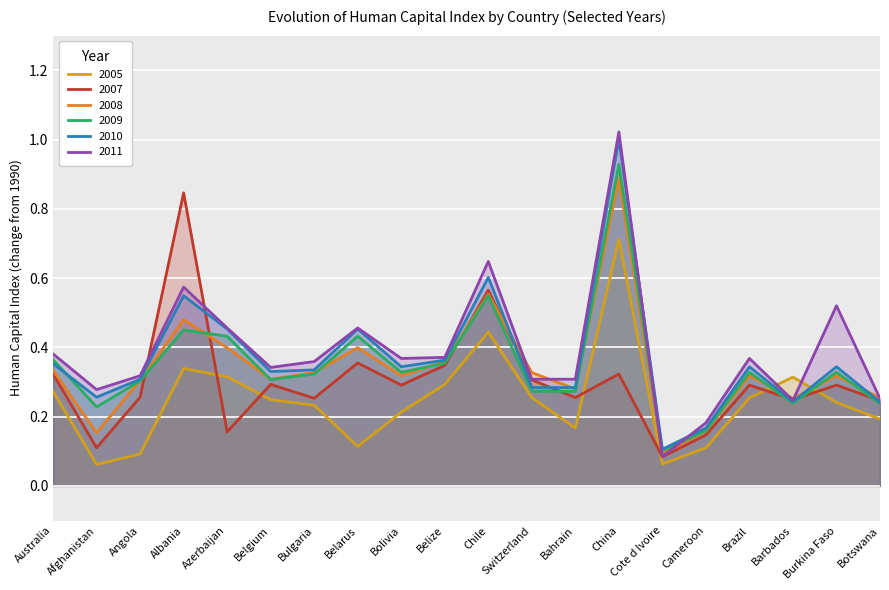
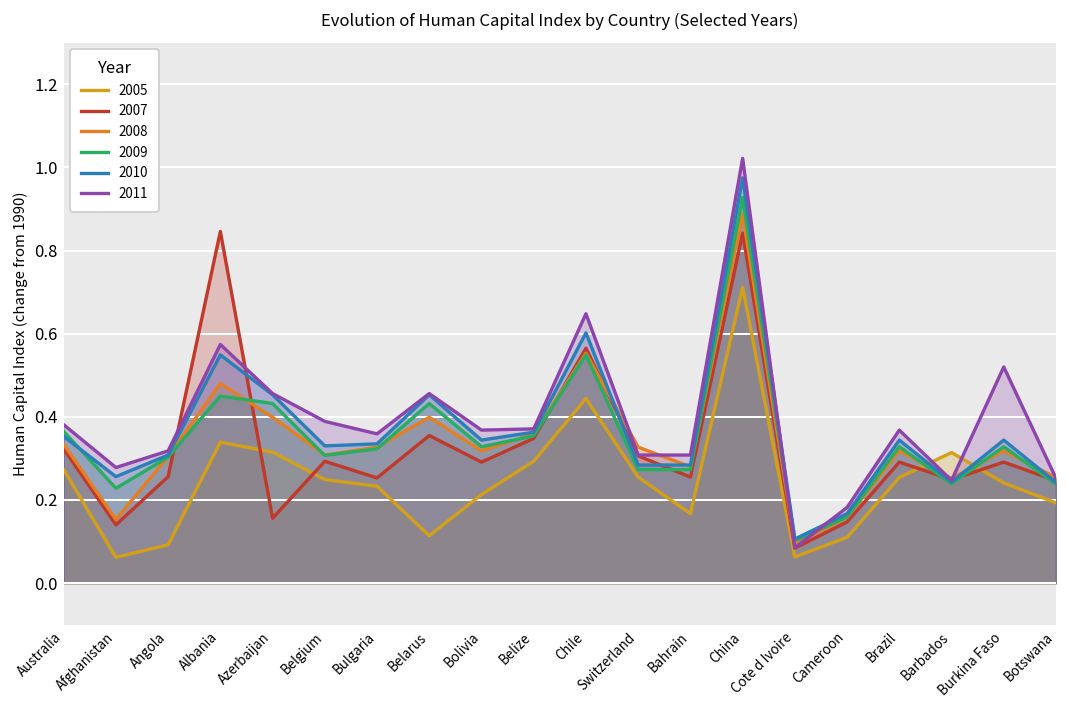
  {
    "2007": {
      "Australia": 0.32,
-     "Afghanistan": 0.11,
+     "Afghanistan": 0.14,
      "Angola": 0.26,
      "Albania": 0.85,
      "Azerbaijan": 0.16,
      "Belgium": 0.29,
      "Bulgaria": 0.25,
      "Belarus": 0.36,
      "Bolivia": 0.29,
      "Chile": 0.57,
      "Bahrain": 0.26,
-     "China": 0.32,
+     "China": 0.84,
      "Cameroon": 0.15,
      "Brazil": 0.29,
      "Burkina Faso": 0.29
    },
    "2009": {
      "Australia": 0.37,
      "Afghanistan": 0.23,
      "Albania": 0.45,
      "Azerbaijan": 0.43,
      "Belarus": 0.43,
      "Bolivia": 0.33,
      "Switzerland": 0.27,
      "China": 0.93,
      "Brazil": 0.33,
      "Burkina Faso": 0.33
    },
    "2010": {
      "Australia": 0.35,
      "Afghanistan": 0.26,
      "Albania": 0.55,
      "Belgium": 0.33,
      "Bulgaria": 0.34,
      "Bolivia": 0.34,
      "Chile": 0.60,
      "Switzerland": 0.28,
-     "China": 1.00,
+     "China": 0.98,
      "Cameroon": 0.17,
      "Brazil": 0.34,
      "Burkina Faso": 0.34
    },
    "2011": {
      "Australia": 0.38,
      "Afghanistan": 0.28,
      "Angola": 0.32,
      "Albania": 0.57,
-     "Belgium": 0.34,
+     "Belgium": 0.39,
      "Bulgaria": 0.36,
      "Bolivia": 0.37,
      "Belize": 0.37,
      "Chile": 0.65,
      "Bahrain": 0.31,
      "China": 1.02,
      "Cameroon": 0.18,
      "Brazil": 0.37,
      "Burkina Faso": 0.52
    }
  }
